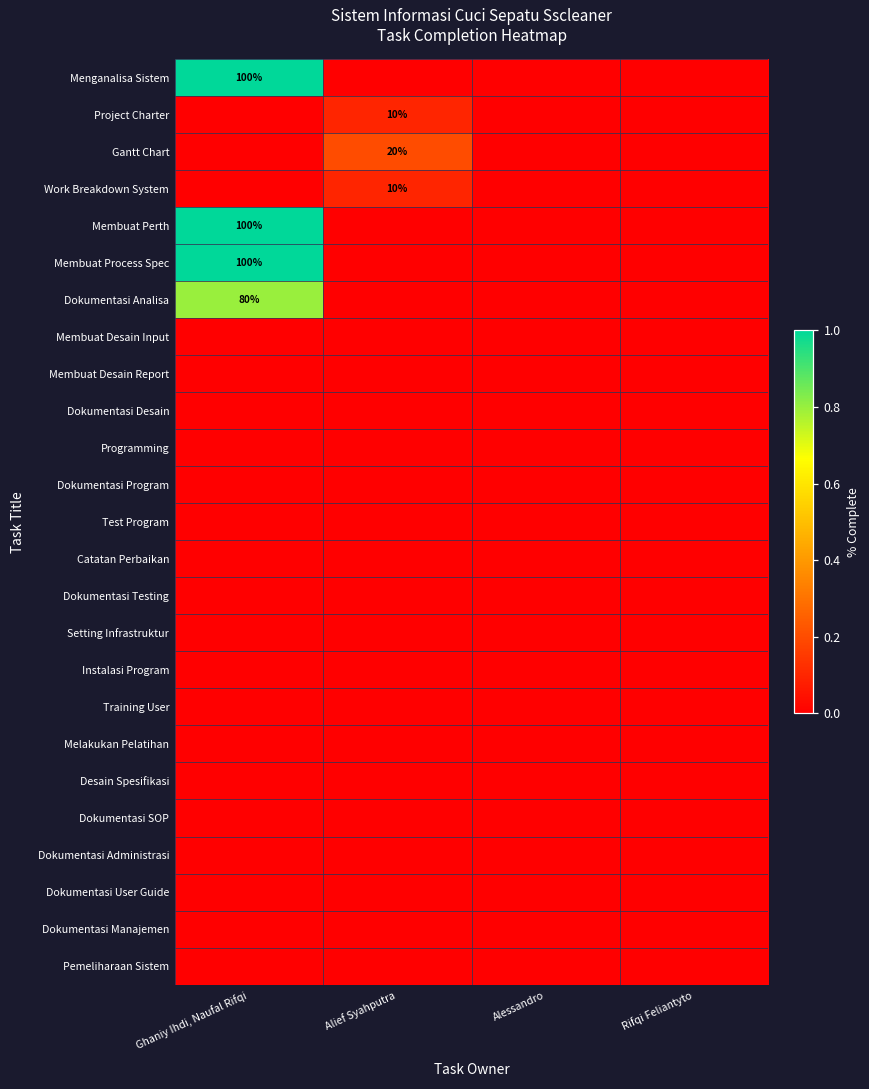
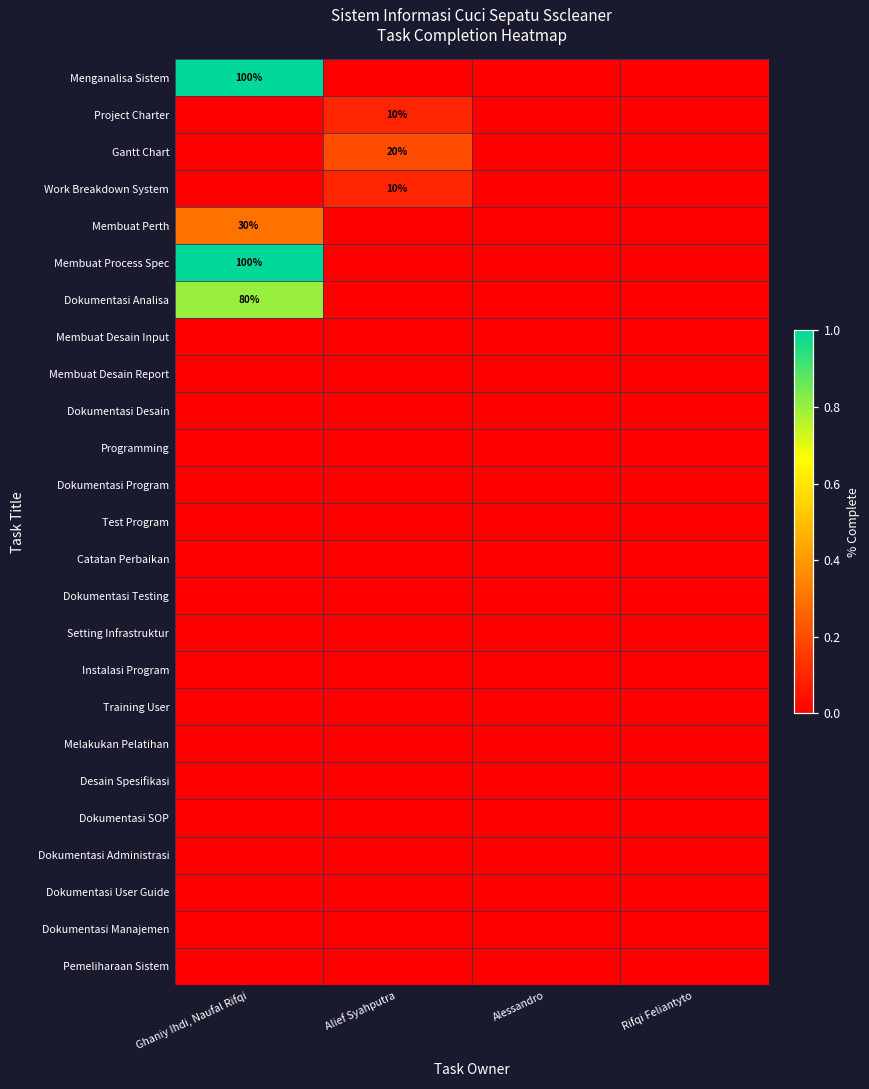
  {
    "Menganalisa Sistem": {
      "Ghaniy Ihdi, Naufal Rifqi": "100%"
    },
    "Project Charter": {
      "Alief Syahputra": "10%"
    },
    "Gantt Chart": {
      "Alief Syahputra": "20%"
    },
    "Work Breakdown System": {
      "Alief Syahputra": "10%"
    },
    "Membuat Perth": {
-     "Ghaniy Ihdi, Naufal Rifqi": "100%"
+     "Ghaniy Ihdi, Naufal Rifqi": "30%"
    },
    "Membuat Process Spec": {
      "Ghaniy Ihdi, Naufal Rifqi": "100%"
    },
    "Dokumentasi Analisa": {
      "Ghaniy Ihdi, Naufal Rifqi": "80%"
    }
  }
